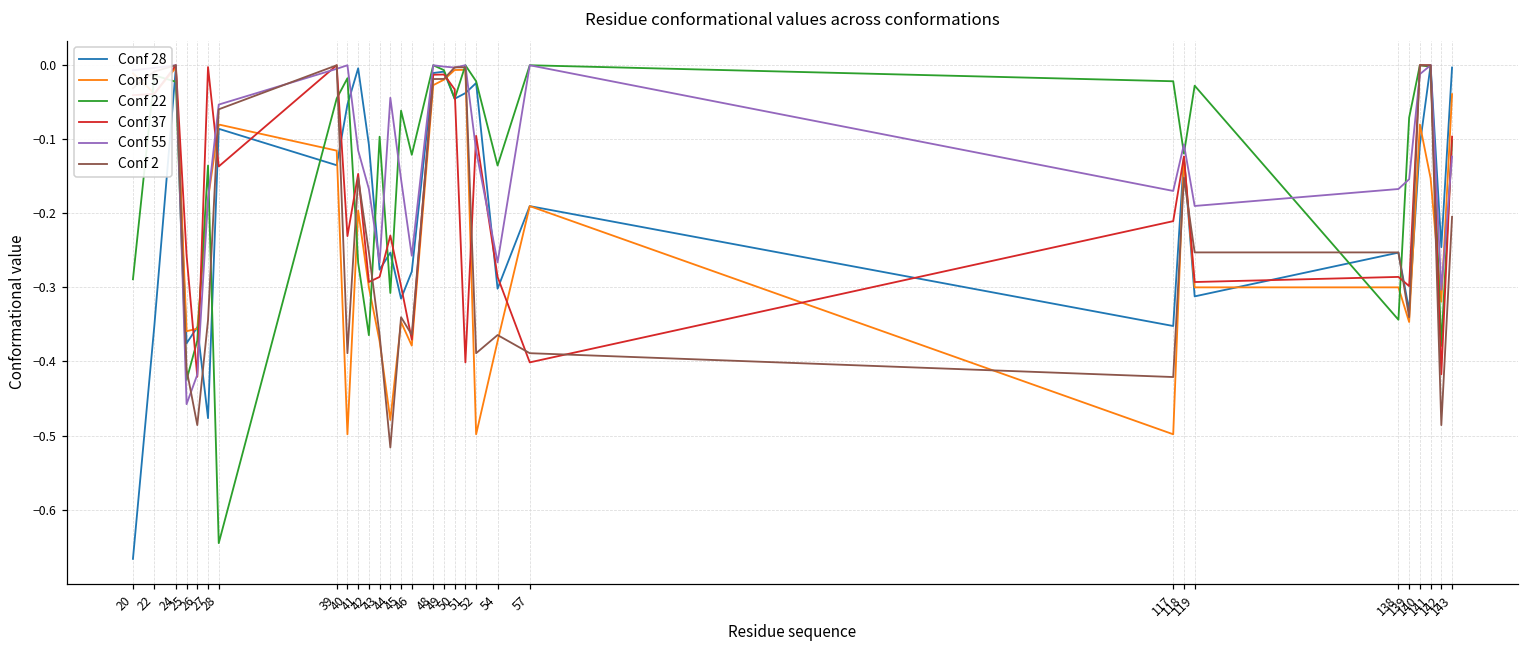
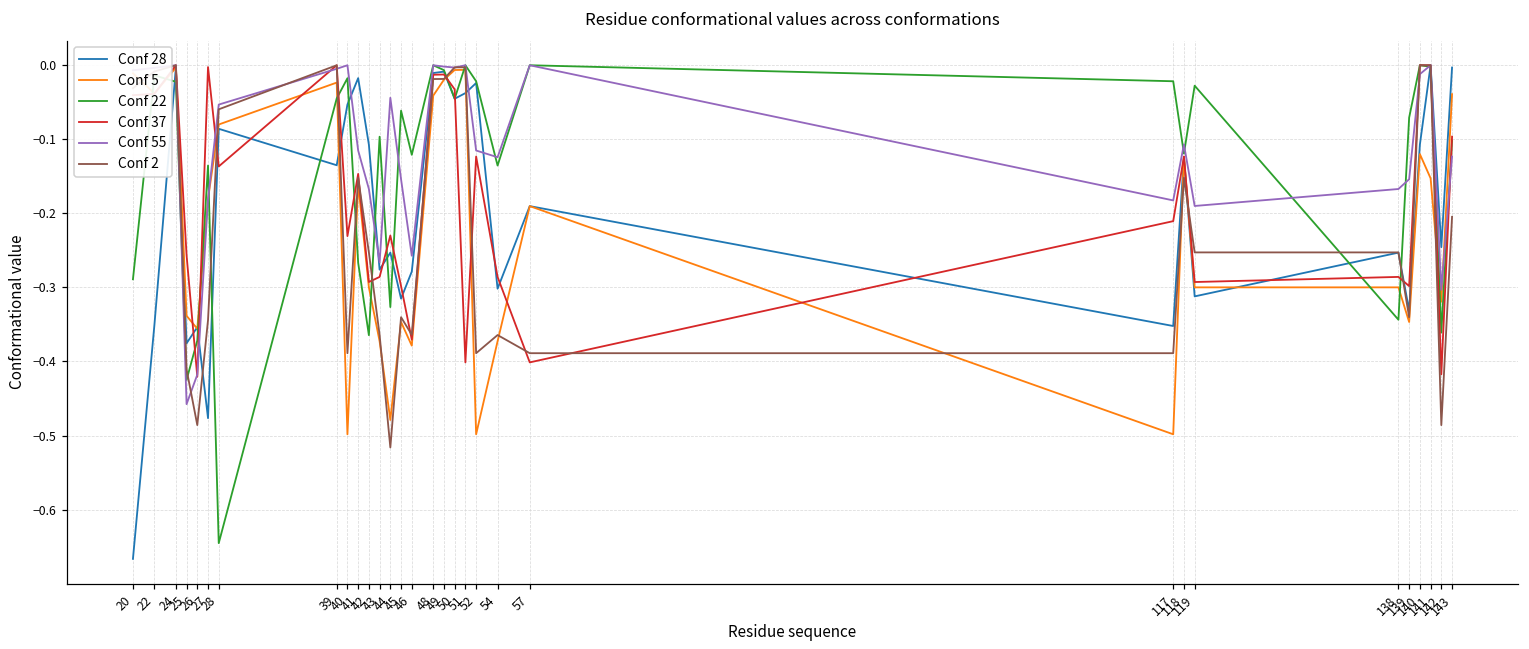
  {
    "Conf 28": {
      "20": -0.67,
      "22": -0.35,
      "25": -0.38,
      "27": -0.48,
      "28": -0.09,
      "39": -0.14,
      "40": -0.05,
-     "41": 0.00,
+     "41": -0.02,
      "42": -0.11,
      "43": -0.28,
      "44": -0.25,
      "45": -0.32,
      "46": -0.28,
      "51": -0.04,
      "54": -0.30,
      "117": -0.35,
      "119": -0.31,
      "139": -0.33,
      "140": -0.11,
      "142": -0.25,
      "143": 0.00
    },
    "Conf 5": {
-     "25": -0.36,
+     "25": -0.34,
      "28": -0.08,
-     "39": -0.12,
+     "39": -0.02,
      "40": -0.50,
-     "41": -0.20,
+     "41": -0.16,
      "42": -0.30,
      "43": -0.37,
      "44": -0.48,
      "45": -0.35,
      "46": -0.38,
-     "48": -0.03,
+     "48": -0.04,
      "52": -0.50,
      "54": -0.37,
      "117": -0.50,
      "119": -0.30,
      "138": -0.30,
      "139": -0.35,
-     "140": -0.08,
+     "140": -0.12,
      "141": -0.15,
      "142": -0.32,
      "143": -0.04
    },
    "Conf 22": {
      "20": -0.29,
      "24": -0.02,
      "25": -0.42,
      "26": -0.37,
      "27": -0.14,
      "28": -0.65,
      "39": -0.04,
      "40": -0.02,
      "41": -0.27,
      "42": -0.36,
      "43": -0.10,
-     "44": -0.31,
+     "44": -0.33,
      "45": -0.06,
      "46": -0.12,
      "54": -0.14,
      "117": -0.02,
      "118": -0.12,
      "119": -0.03,
      "138": -0.34,
      "139": -0.07,
-     "142": -0.38,
+     "142": -0.36,
      "143": -0.10
    },
    "Conf 37": {
      "25": -0.26,
      "27": 0.00,
      "28": -0.14,
      "40": -0.23,
      "41": -0.15,
      "42": -0.29,
      "43": -0.29,
      "44": -0.23,
      "45": -0.30,
      "46": -0.37,
      "49": -0.01,
      "50": -0.03,
      "51": -0.40,
-     "52": -0.10,
+     "52": -0.12,
      "54": -0.29,
      "57": -0.40,
      "117": -0.21,
      "119": -0.29,
      "138": -0.29,
      "139": -0.30,
      "142": -0.42,
      "143": -0.10
    },
    "Conf 55": {
      "25": -0.46,
      "28": -0.05,
      "39": 0.00,
      "40": 0.00,
      "41": -0.12,
      "42": -0.17,
      "43": -0.27,
      "44": -0.04,
      "45": -0.15,
      "46": -0.26,
      "49": 0.00,
      "52": -0.12,
-     "54": -0.27,
-     "117": -0.17,
+     "54": -0.12,
+     "117": -0.18,
      "118": -0.11,
      "119": -0.19,
      "138": -0.17,
      "139": -0.15,
      "140": -0.01,
      "142": -0.30,
      "143": -0.12
    },
    "Conf 2": {
      "25": -0.41,
      "26": -0.49,
      "27": -0.34,
      "28": -0.06,
      "40": -0.39,
      "41": -0.15,
      "42": -0.25,
      "43": -0.36,
      "44": -0.52,
      "45": -0.34,
      "46": -0.36,
      "48": -0.02,
      "52": -0.39,
      "54": -0.36,
      "57": -0.39,
-     "117": -0.42,
+     "117": -0.39,
      "118": -0.15,
      "119": -0.25,
      "139": -0.34,
      "142": -0.49,
      "143": -0.20
    }
  }
